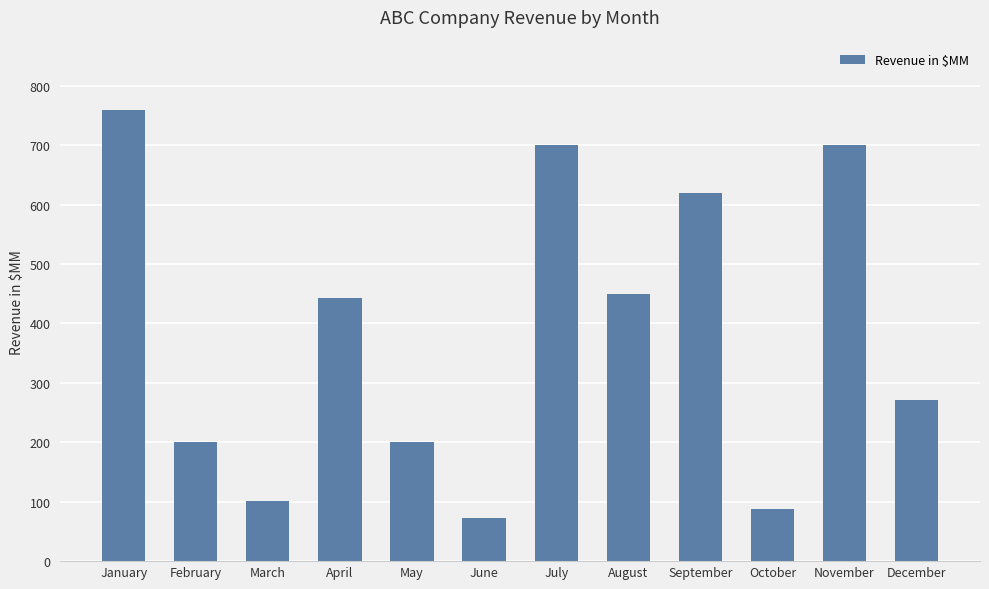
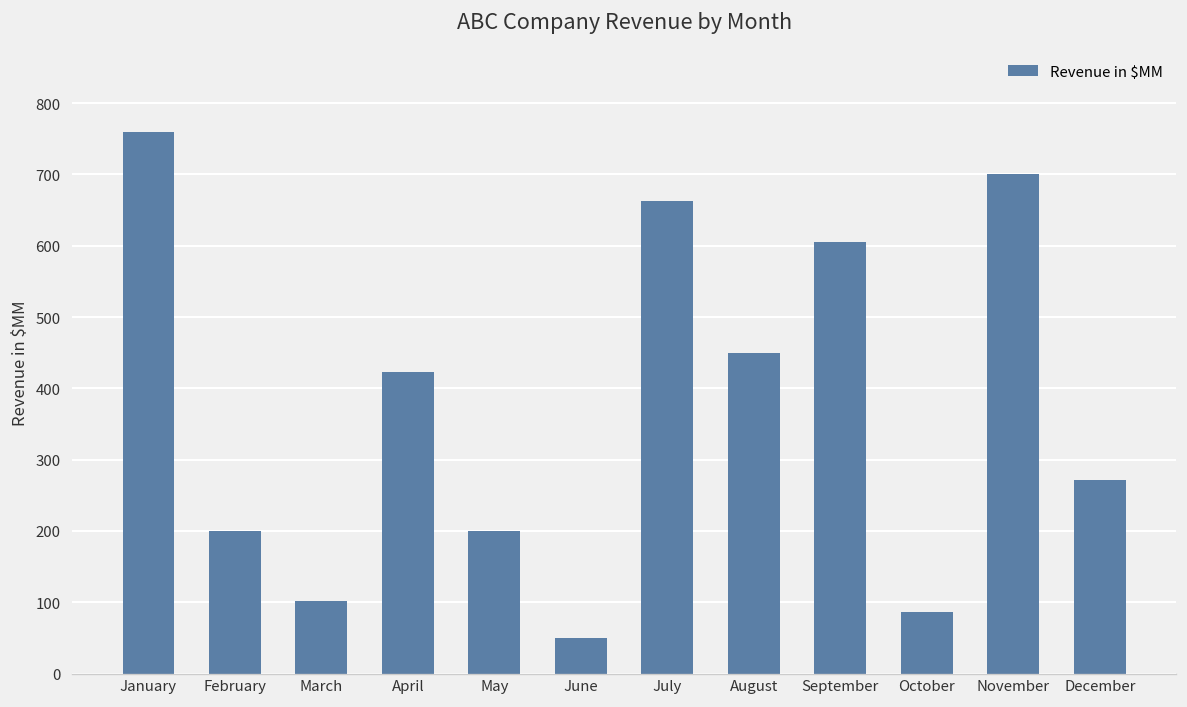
  {
    "January": 760,
    "February": 200,
    "March": 100,
-   "April": 440,
+   "April": 420,
    "May": 200,
-   "June": 70,
-   "July": 700,
+   "June": 50,
+   "July": 660,
    "August": 450,
-   "September": 620,
+   "September": 610,
    "October": 90,
    "November": 700,
    "December": 270
  }
